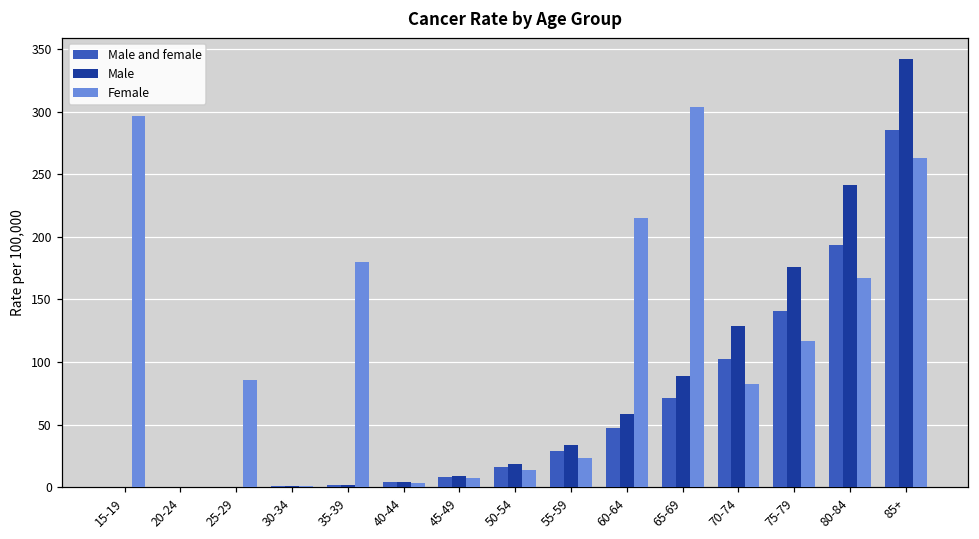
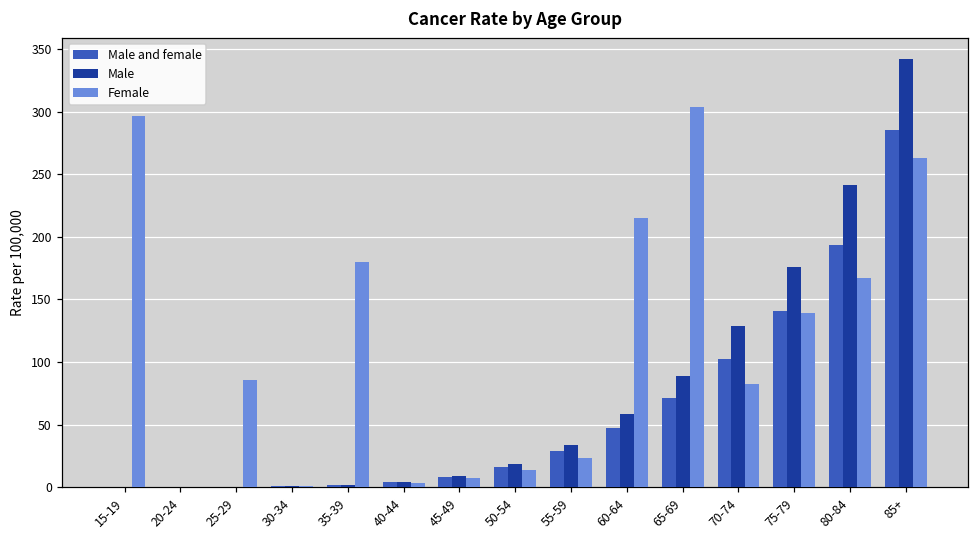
  {
    "Female": {
      "15-19": 297,
      "25-29": 86,
      "35-39": 180,
      "40-44": 4,
      "45-49": 7,
      "50-54": 14,
      "55-59": 24,
      "60-64": 215,
      "65-69": 304,
      "70-74": 83,
-     "75-79": 117,
+     "75-79": 139,
      "80-84": 167,
      "85+": 263
    }
  }
